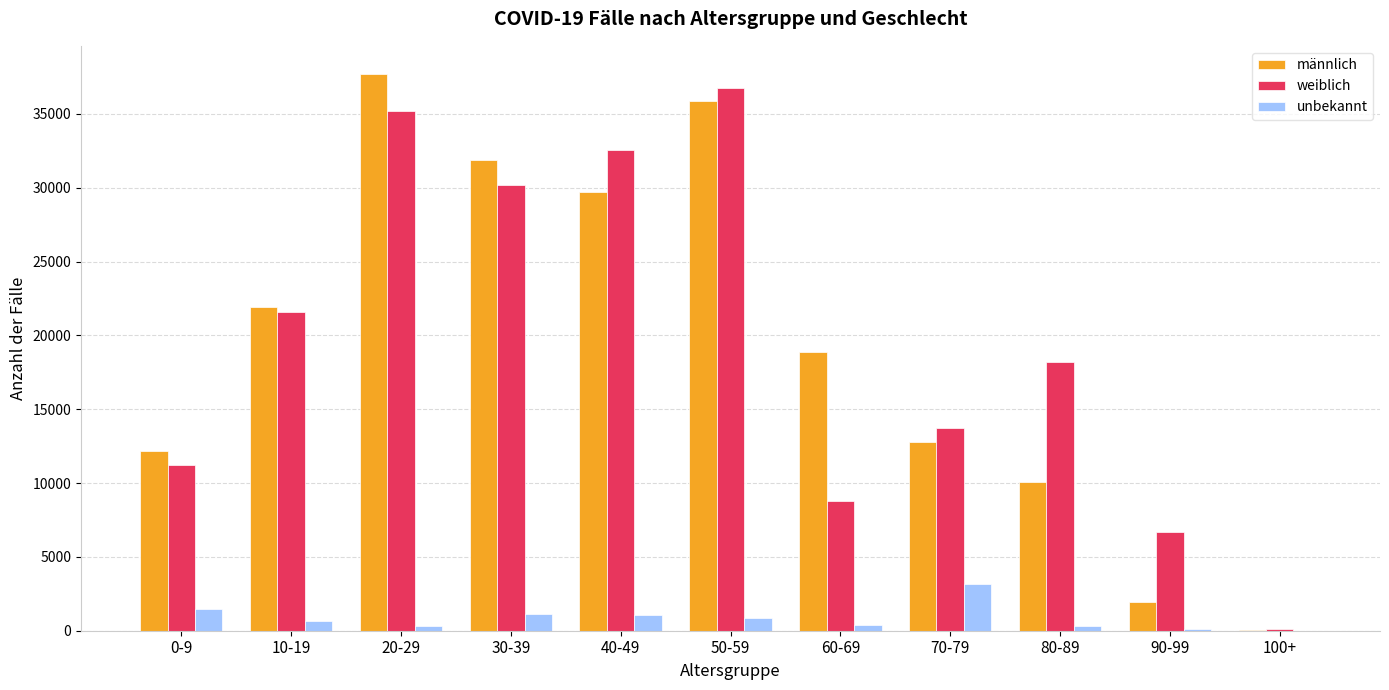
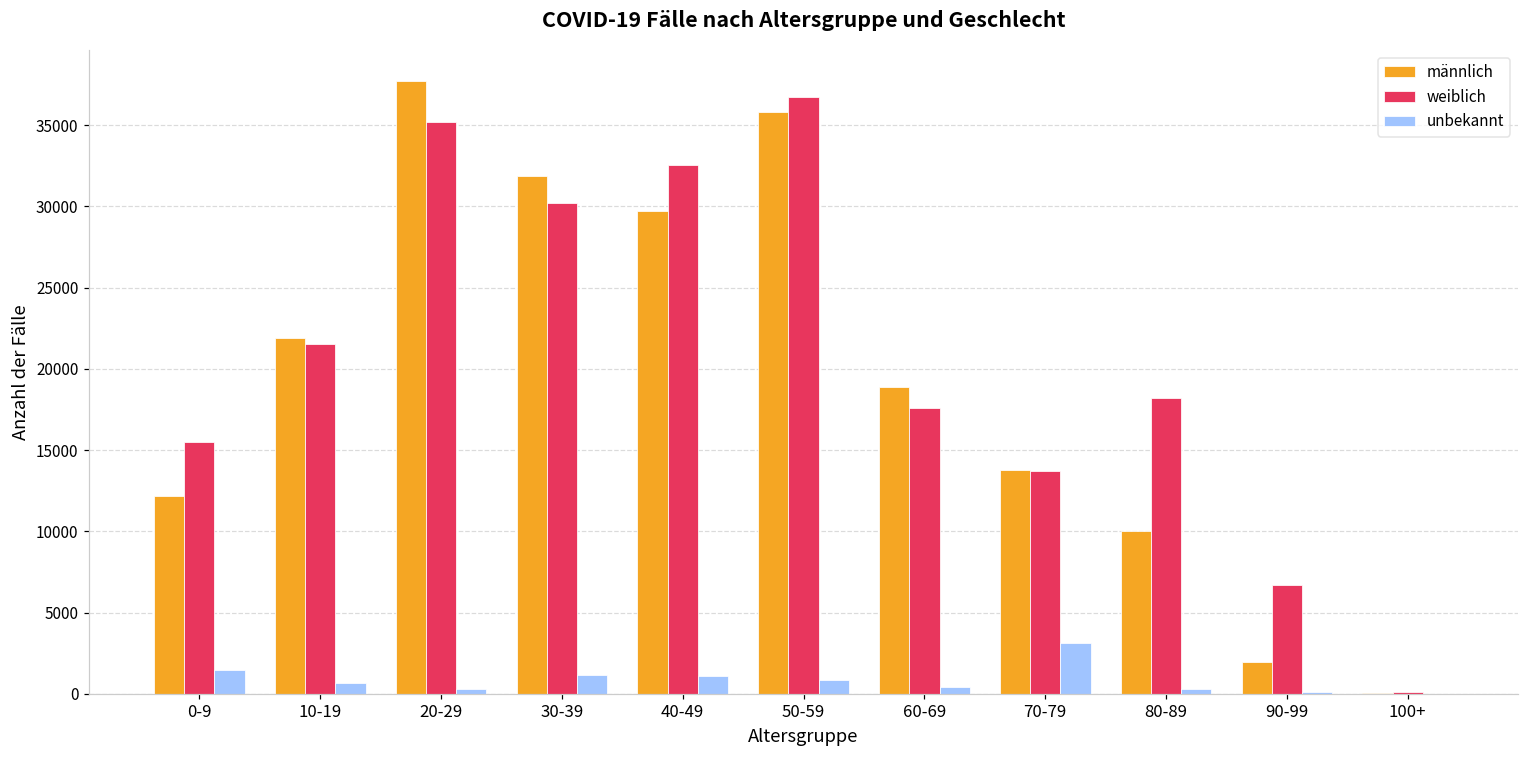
  {
    "männlich": {
      "0-9": 12200,
      "10-19": 21900,
      "20-29": 37700,
      "30-39": 31900,
      "40-49": 29700,
      "50-59": 35800,
      "60-69": 18900,
-     "70-79": 12800,
+     "70-79": 13800,
      "80-89": 10000,
      "90-99": 1900
    },
    "weiblich": {
-     "0-9": 11200,
+     "0-9": 15500,
      "10-19": 21600,
      "20-29": 35200,
      "30-39": 30200,
      "40-49": 32600,
      "50-59": 36700,
-     "60-69": 8800,
+     "60-69": 17600,
      "70-79": 13700,
      "80-89": 18200,
      "90-99": 6700
    },
    "unbekannt": {
      "0-9": 1500,
      "10-19": 700,
      "20-29": 300,
      "30-39": 1200,
      "40-49": 1100,
      "50-59": 800,
      "60-69": 400,
      "70-79": 3100,
      "80-89": 300
    }
  }
